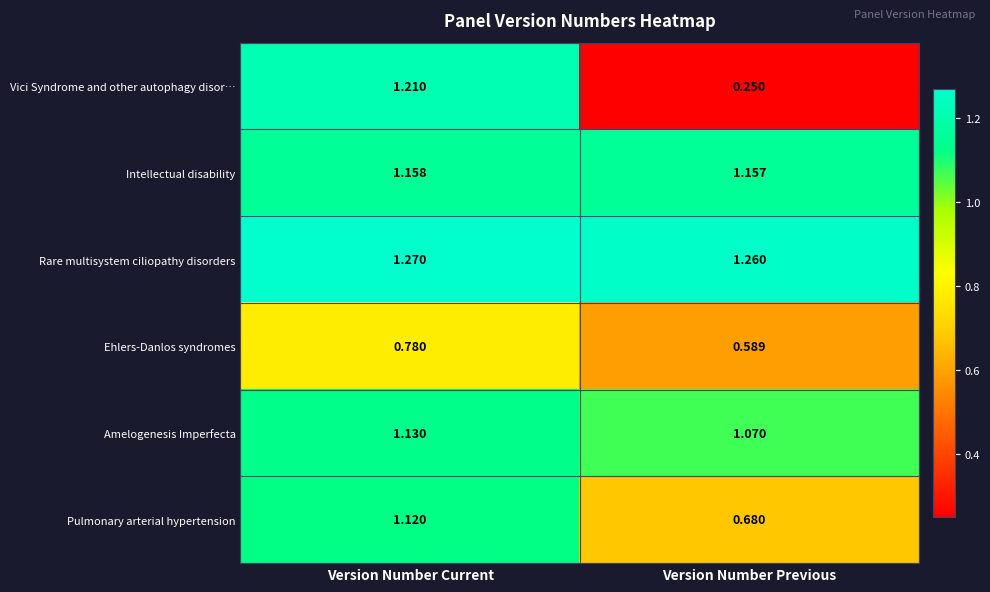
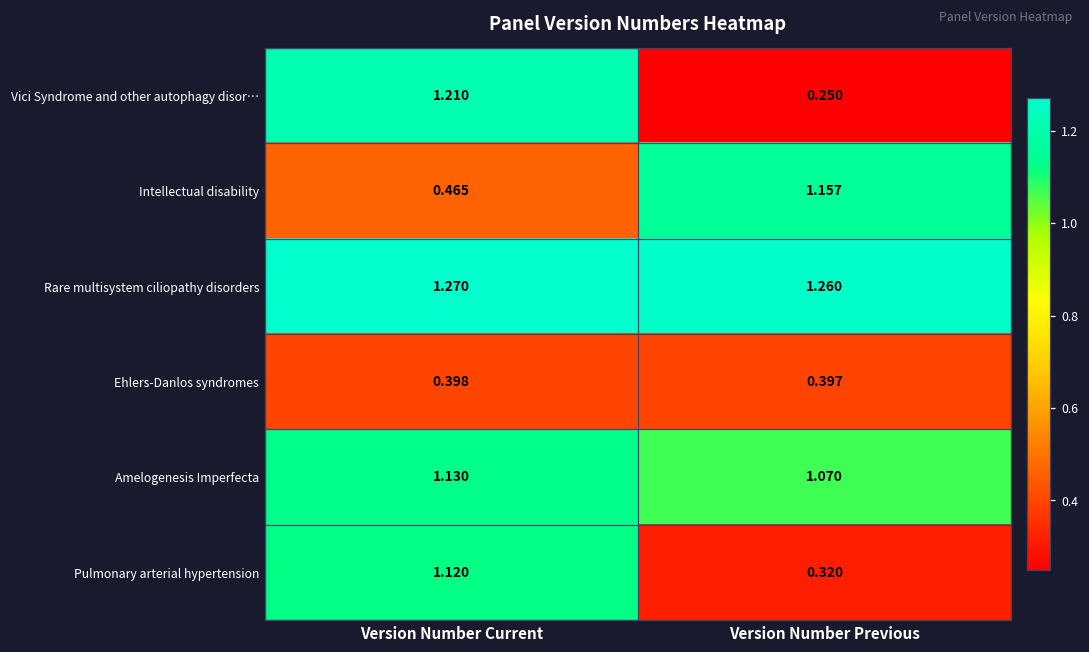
  {
    "Vici Syndrome and other autophagy disor…": {
      "Version Number Current": 1.210,
      "Version Number Previous": 0.250
    },
    "Intellectual disability": {
-     "Version Number Current": 1.158,
+     "Version Number Current": 0.465,
      "Version Number Previous": 1.157
    },
    "Rare multisystem ciliopathy disorders": {
      "Version Number Current": 1.270,
      "Version Number Previous": 1.260
    },
    "Ehlers-Danlos syndromes": {
-     "Version Number Current": 0.780,
-     "Version Number Previous": 0.589
+     "Version Number Current": 0.398,
+     "Version Number Previous": 0.397
    },
    "Amelogenesis Imperfecta": {
      "Version Number Current": 1.130,
      "Version Number Previous": 1.070
    },
    "Pulmonary arterial hypertension": {
      "Version Number Current": 1.120,
-     "Version Number Previous": 0.680
+     "Version Number Previous": 0.320
    }
  }
